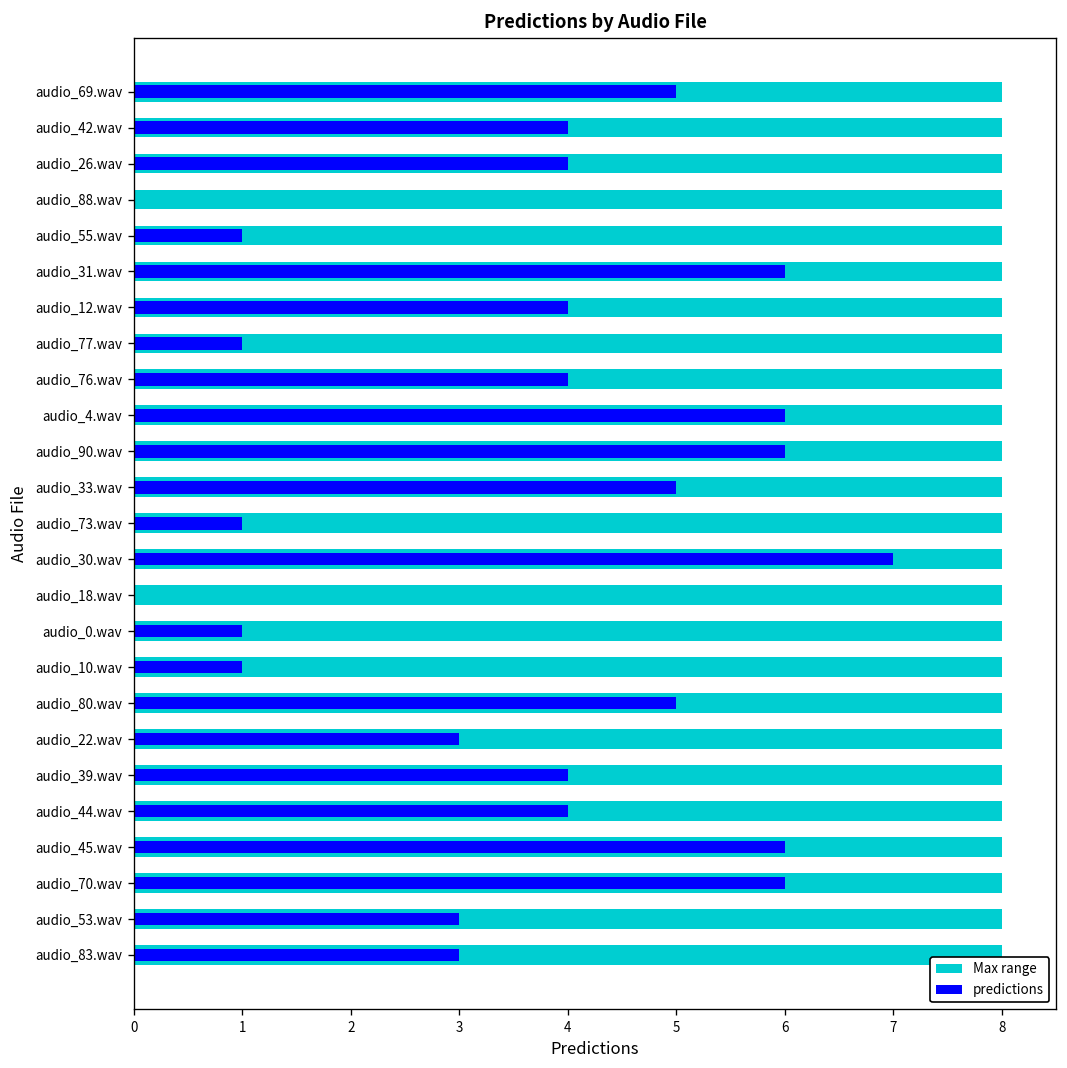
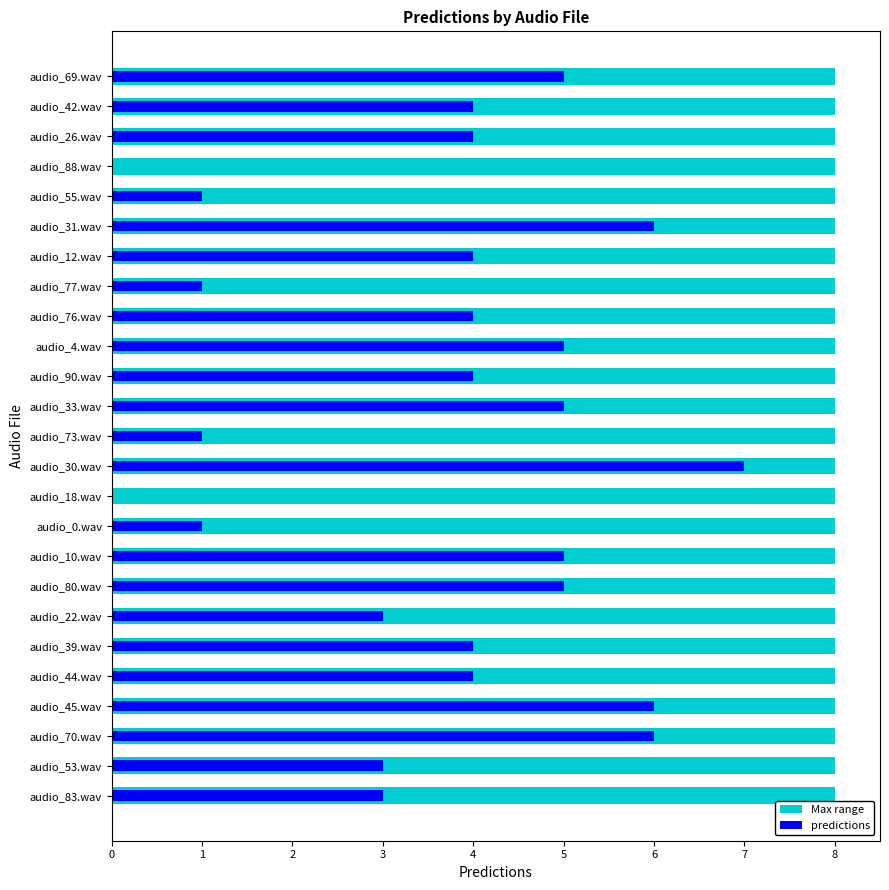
  {
    "Max range": {
      "audio_69.wav": 8,
      "audio_42.wav": 8,
      "audio_26.wav": 8,
      "audio_88.wav": 8,
      "audio_55.wav": 8,
      "audio_31.wav": 8,
      "audio_12.wav": 8,
      "audio_77.wav": 8,
      "audio_76.wav": 8,
      "audio_4.wav": 8,
      "audio_90.wav": 8,
      "audio_33.wav": 8,
      "audio_73.wav": 8,
      "audio_30.wav": 8,
      "audio_18.wav": 8,
      "audio_0.wav": 8,
      "audio_10.wav": 8,
      "audio_80.wav": 8,
      "audio_22.wav": 8,
      "audio_39.wav": 8,
      "audio_44.wav": 8,
      "audio_45.wav": 8,
      "audio_70.wav": 8,
      "audio_53.wav": 8,
      "audio_83.wav": 8
    },
    "predictions": {
      "audio_88.wav": 0,
-     "audio_4.wav": 6,
-     "audio_90.wav": 6,
+     "audio_4.wav": 5,
+     "audio_90.wav": 4,
      "audio_18.wav": 0,
-     "audio_10.wav": 1
+     "audio_10.wav": 5
    }
  }
